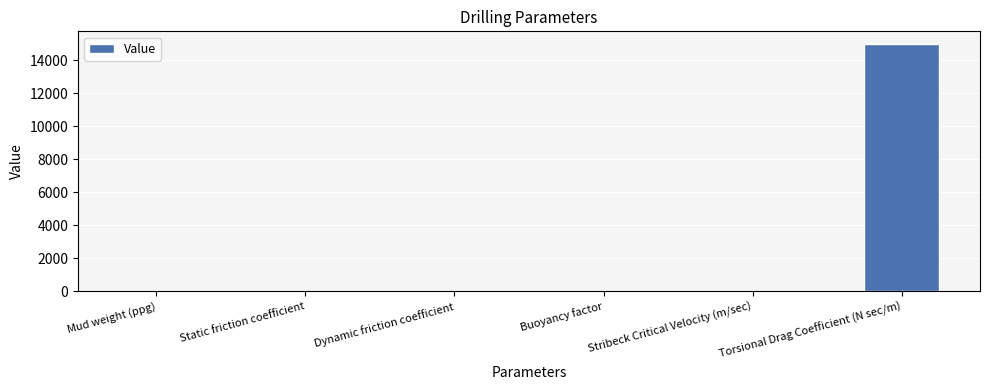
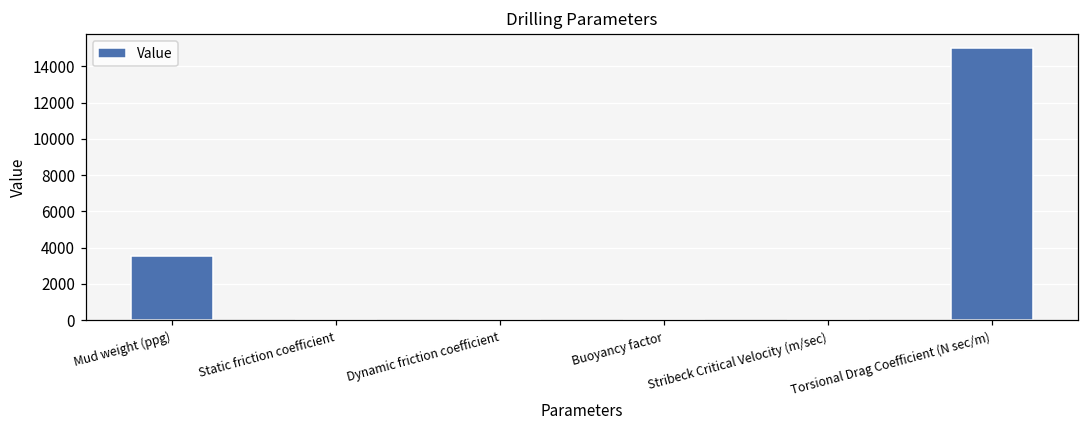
  {
-   "Mud weight (ppg)": 0,
+   "Mud weight (ppg)": 3500,
    "Torsional Drag Coefficient (N sec/m)": 15000
  }
